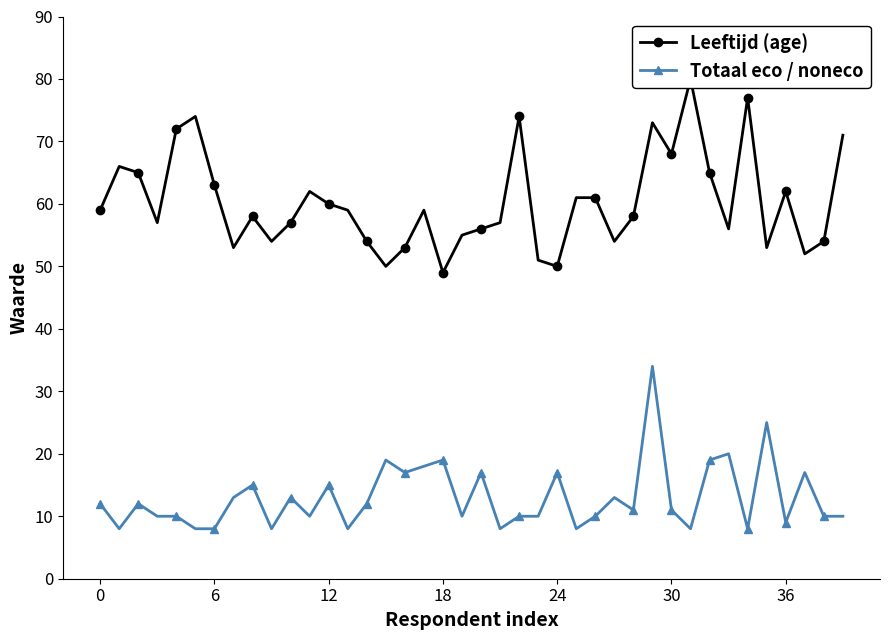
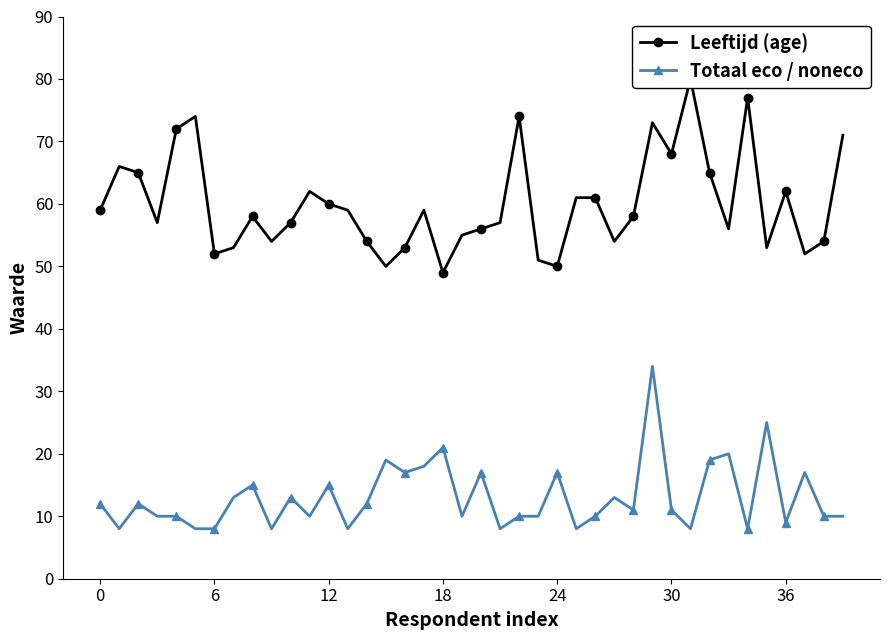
  {
    "Leeftijd (age)": {
      "0": 59,
-     "6": 63,
+     "6": 52,
      "12": 60,
      "18": 49,
      "24": 50,
      "30": 68,
      "36": 62
    },
    "Totaal eco / noneco": {
      "0": 12,
      "6": 8,
      "12": 15,
-     "18": 19,
+     "18": 21,
      "24": 17,
      "30": 11,
      "36": 9
    }
  }
